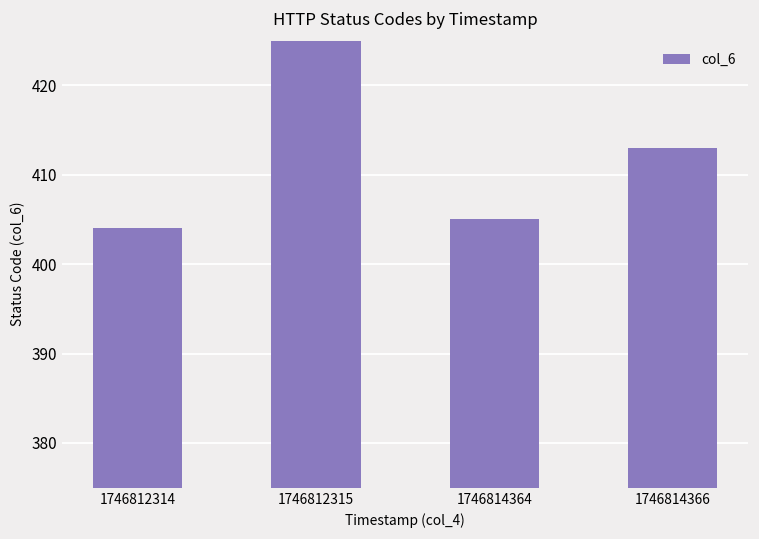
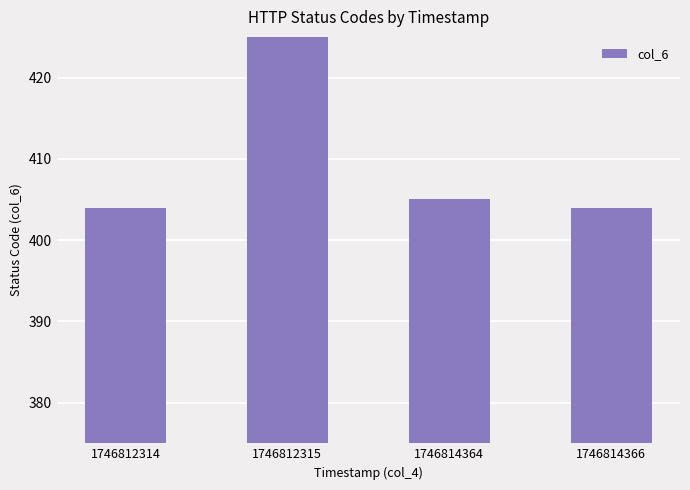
  {
    "1746812314": 404,
    "1746814364": 405,
-   "1746814366": 413
+   "1746814366": 404
  }
